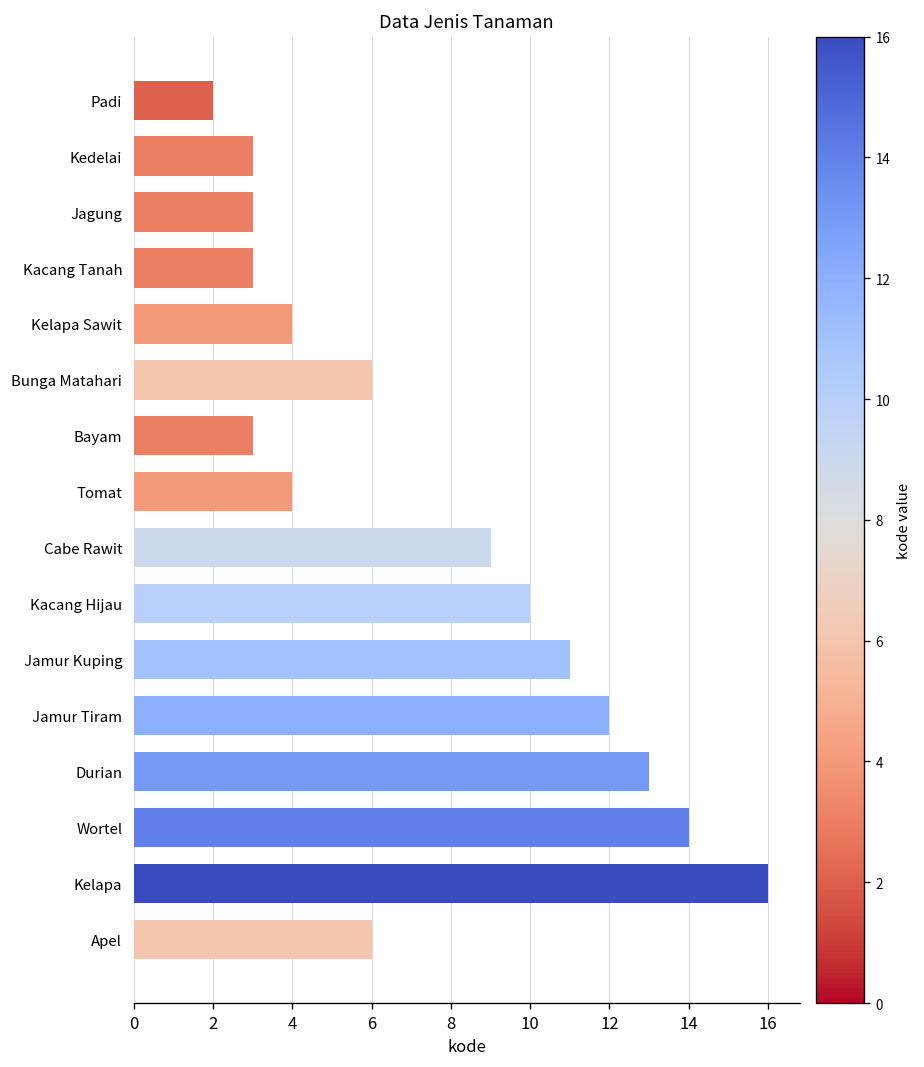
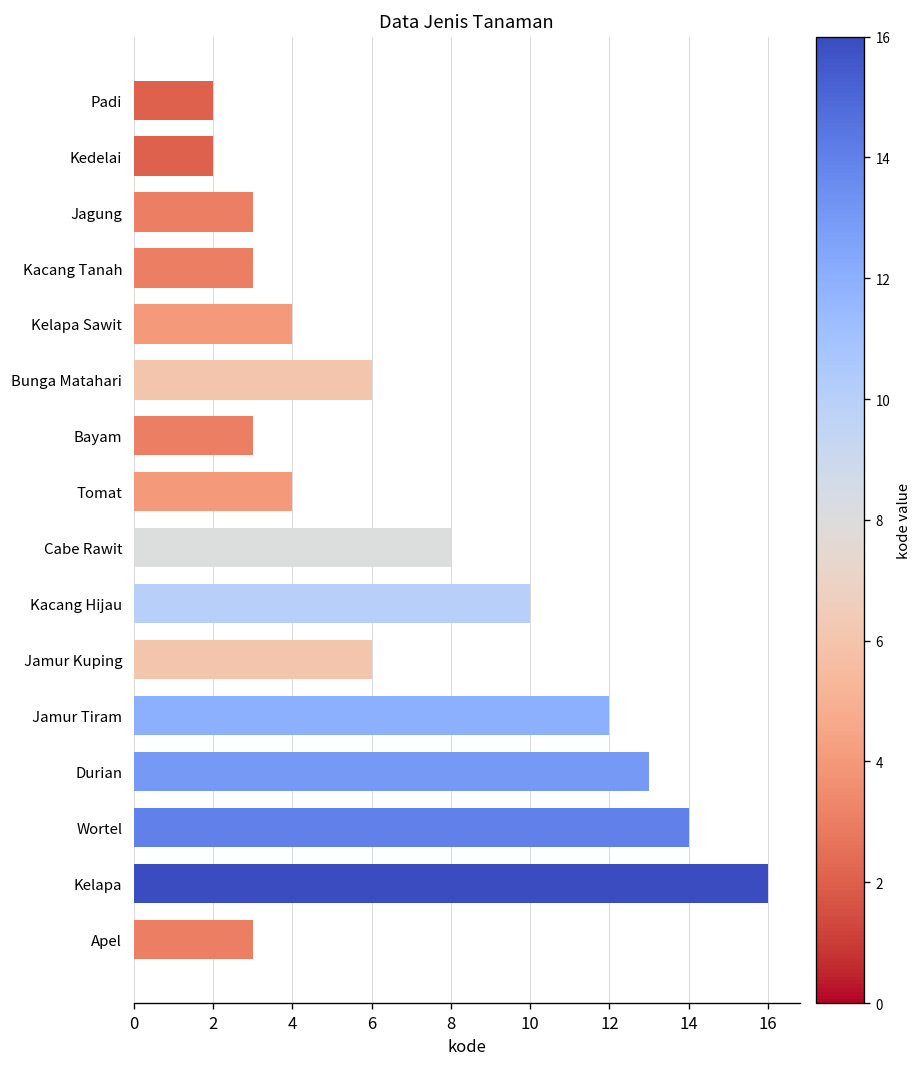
  {
    "Padi": 2,
-   "Kedelai": 3,
+   "Kedelai": 2,
    "Jagung": 3,
    "Kacang Tanah": 3,
    "Kelapa Sawit": 4,
    "Bunga Matahari": 6,
    "Bayam": 3,
    "Tomat": 4,
-   "Cabe Rawit": 9,
+   "Cabe Rawit": 8,
    "Kacang Hijau": 10,
-   "Jamur Kuping": 11,
+   "Jamur Kuping": 6,
    "Jamur Tiram": 12,
    "Durian": 13,
    "Wortel": 14,
    "Kelapa": 16,
-   "Apel": 6
+   "Apel": 3
  }
